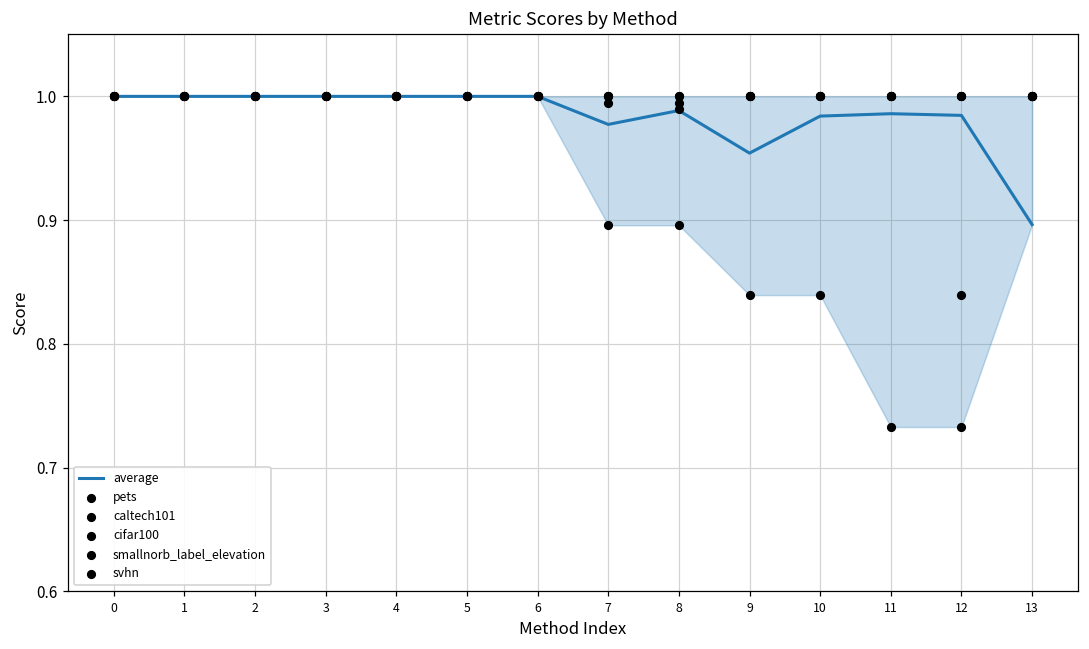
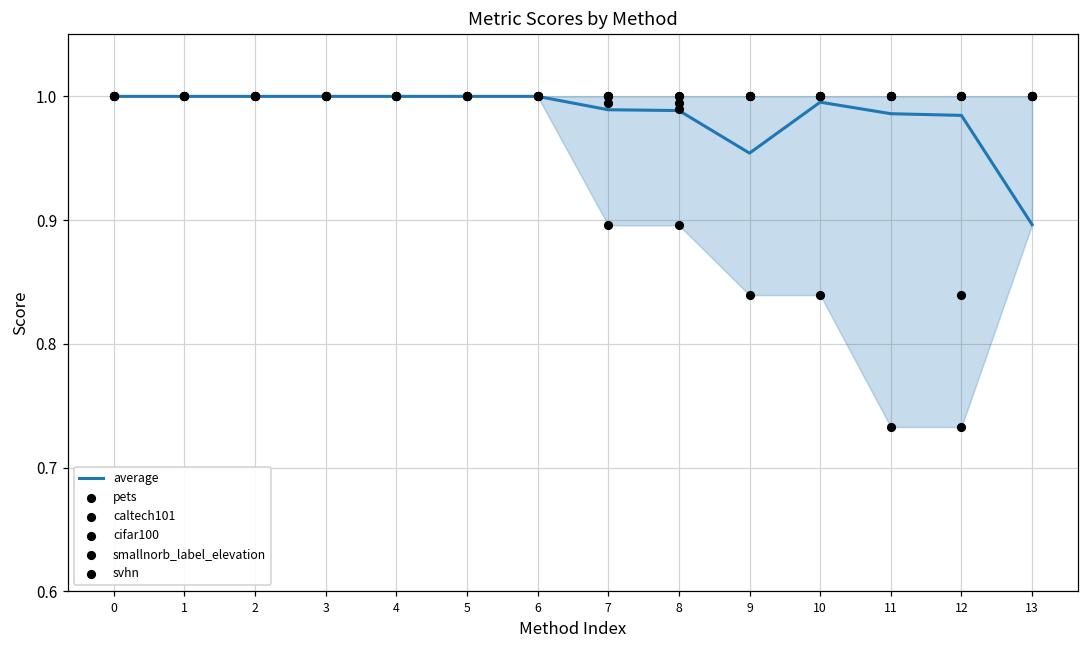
  {
    "average": {
-     "7": 0.977,
+     "7": 0.989,
      "9": 0.954,
-     "10": 0.984,
+     "10": 0.995,
      "11": 0.986,
      "12": 0.985,
      "13": 0.896
    }
  }
